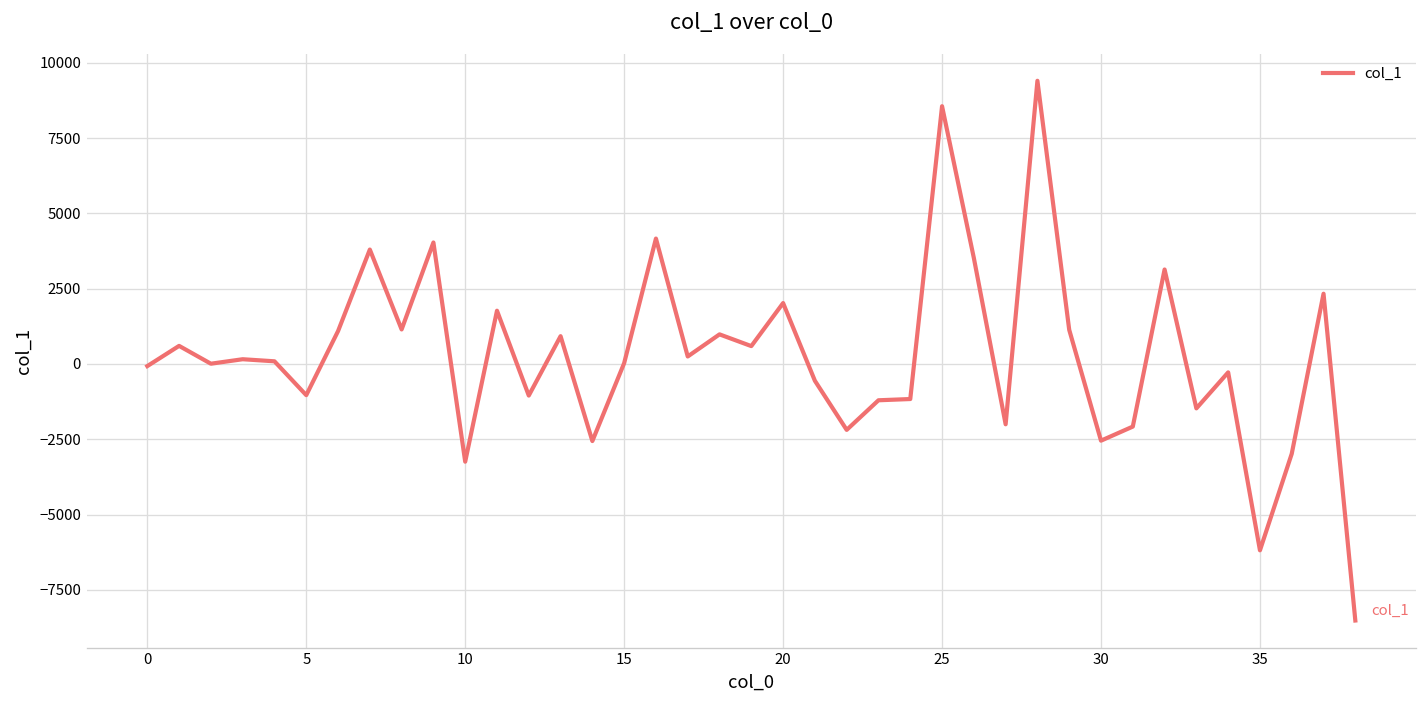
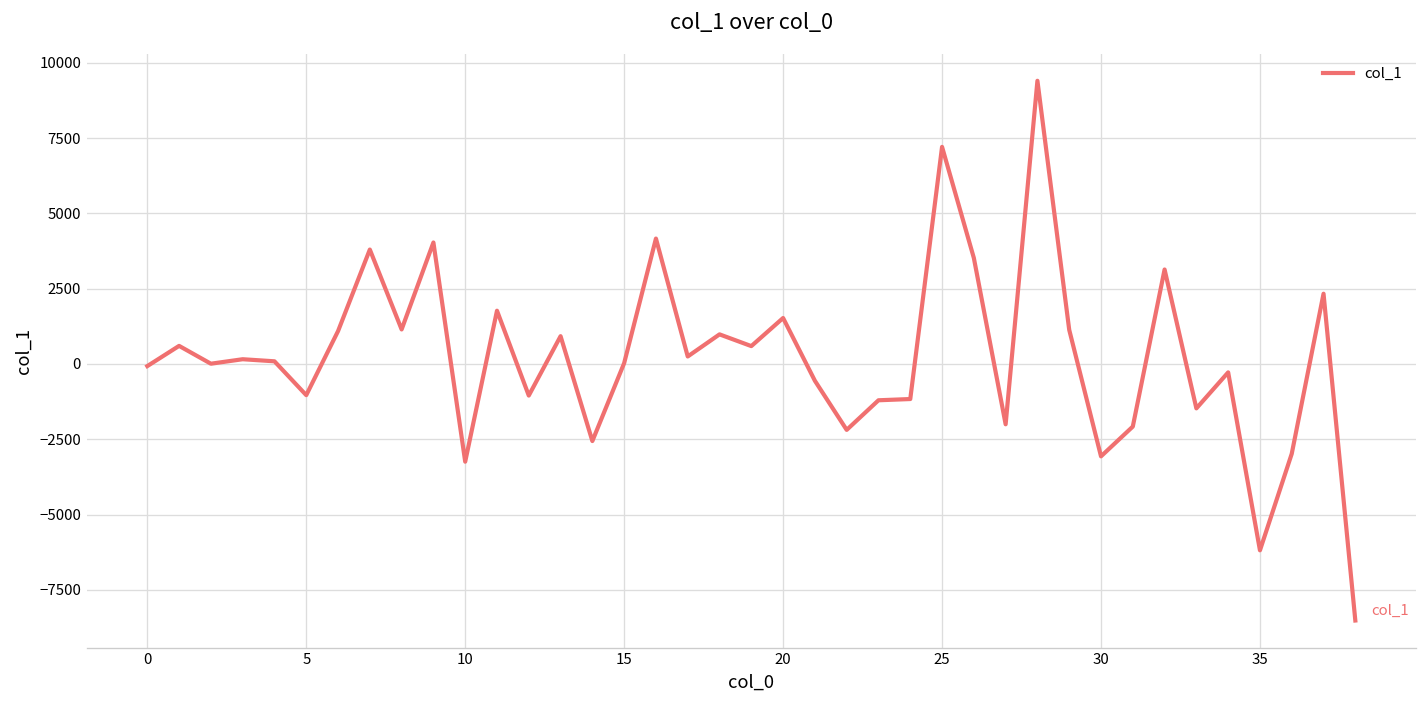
  {
    "0": -100,
    "5": -1000,
    "10": -3200,
    "15": 0,
-   "20": 2000,
-   "25": 8600,
-   "30": -2500,
+   "20": 1500,
+   "25": 7200,
+   "30": -3100,
    "35": -6200
  }
